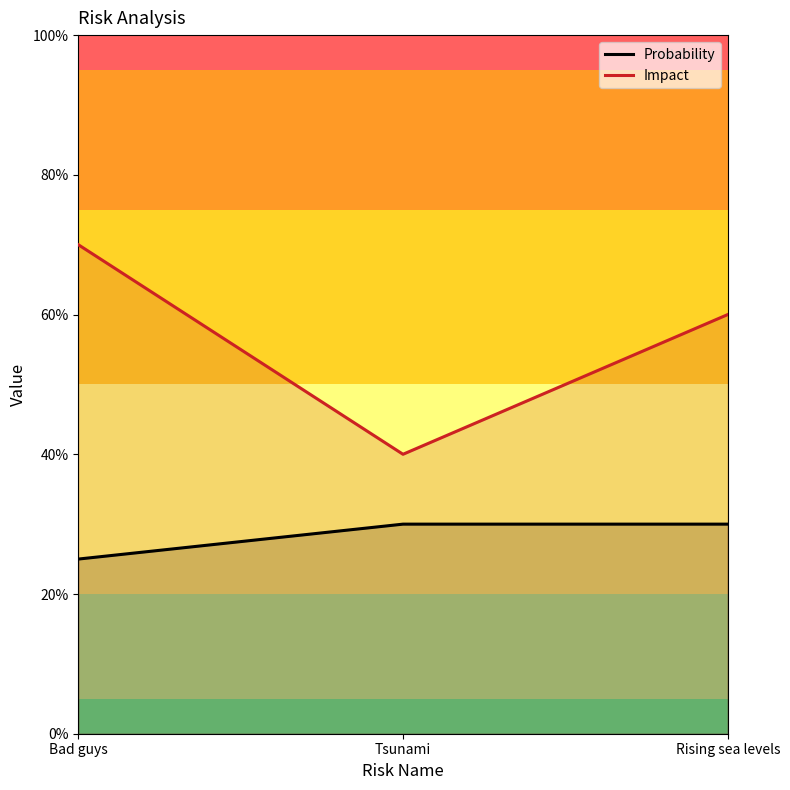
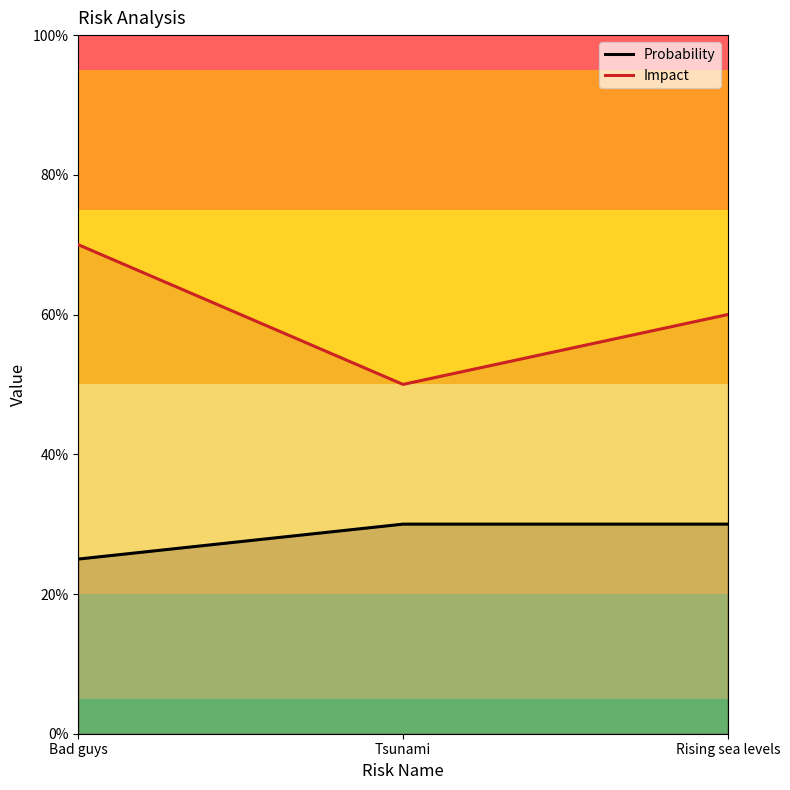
  {
    "Probability": {
      "Bad guys": "25%",
      "Tsunami": "30%",
      "Rising sea levels": "30%"
    },
    "Impact": {
      "Bad guys": "70%",
-     "Tsunami": "40%",
+     "Tsunami": "50%",
      "Rising sea levels": "60%"
    }
  }
